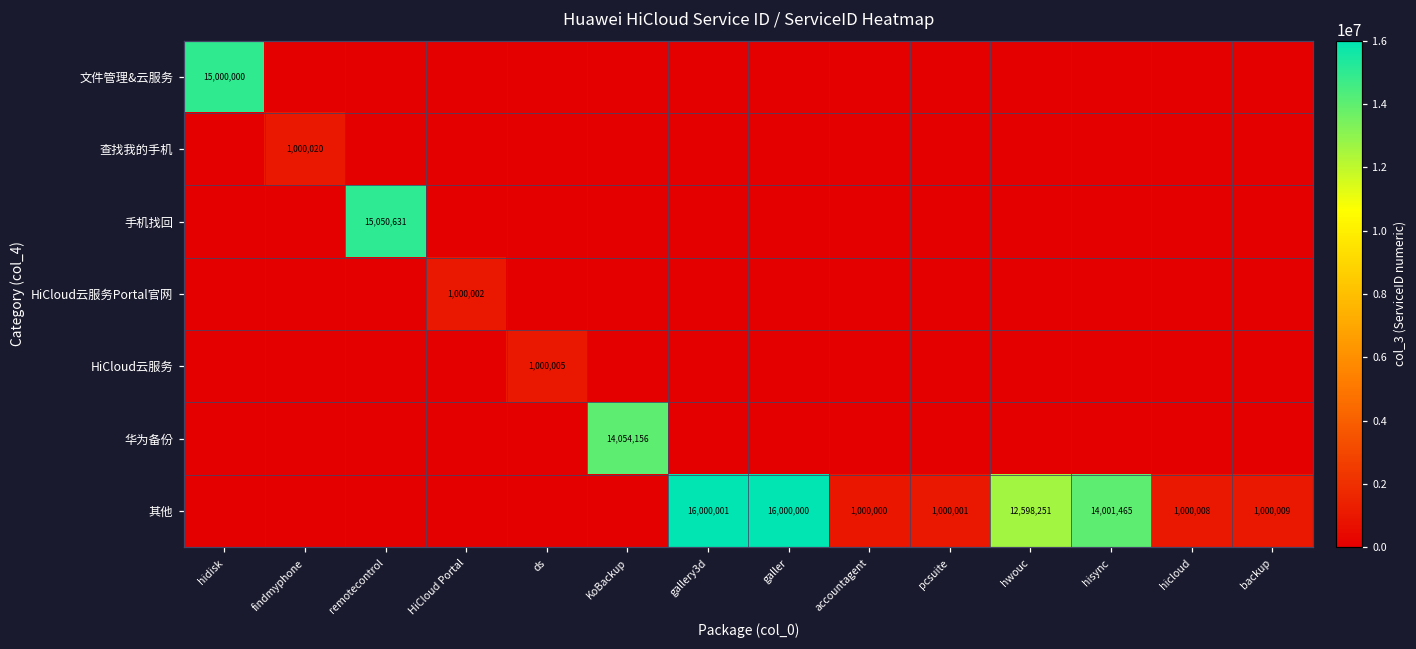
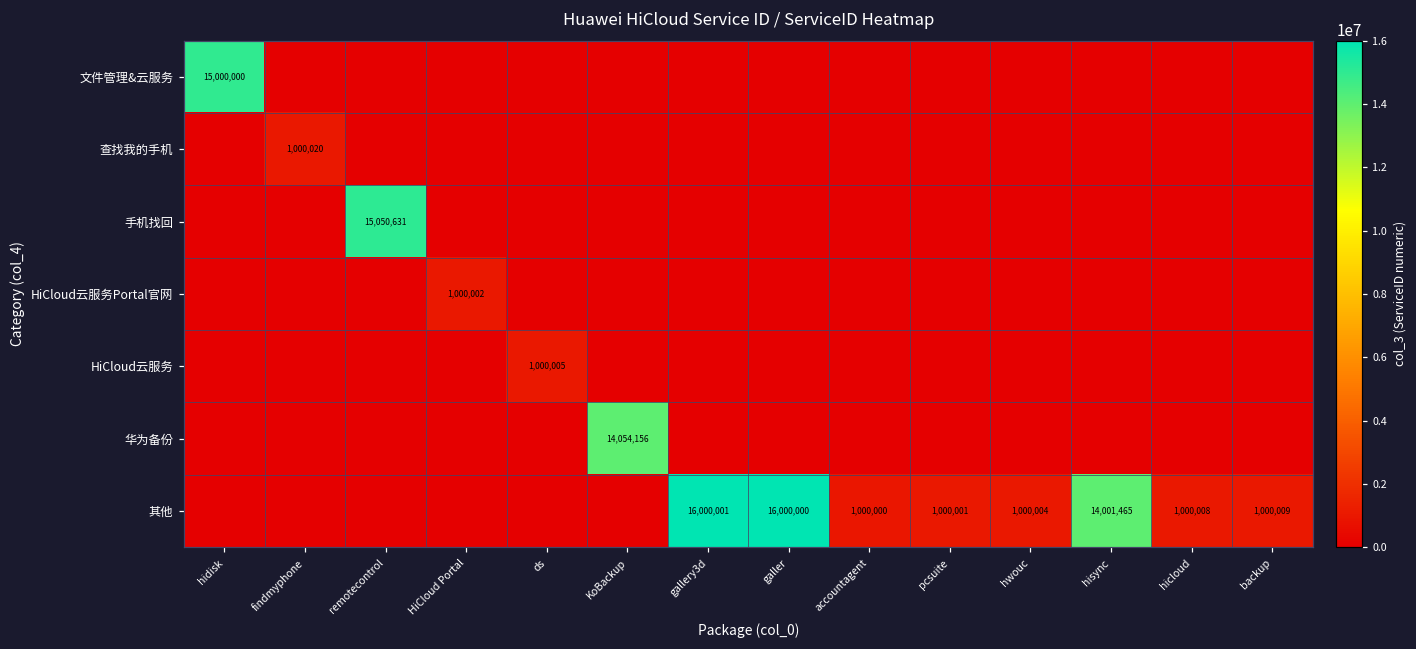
  {
    "文件管理&云服务": {
      "hidisk": "15,000,000"
    },
    "查找我的手机": {
      "findmyphone": "1,000,020"
    },
    "手机找回": {
      "remotecontrol": "15,050,631"
    },
    "HiCloud云服务Portal官网": {
      "HiCloud Portal": "1,000,002"
    },
    "HiCloud云服务": {
      "ds": "1,000,005"
    },
    "华为备份": {
      "KoBackup": "14,054,156"
    },
    "其他": {
      "gallery3d": "16,000,001",
      "galler": "16,000,000",
      "accountagent": "1,000,000",
      "pcsuite": "1,000,001",
-     "hwouc": "12,598,251",
+     "hwouc": "1,000,004",
      "hisync": "14,001,465",
      "hicloud": "1,000,008",
      "backup": "1,000,009"
    }
  }
